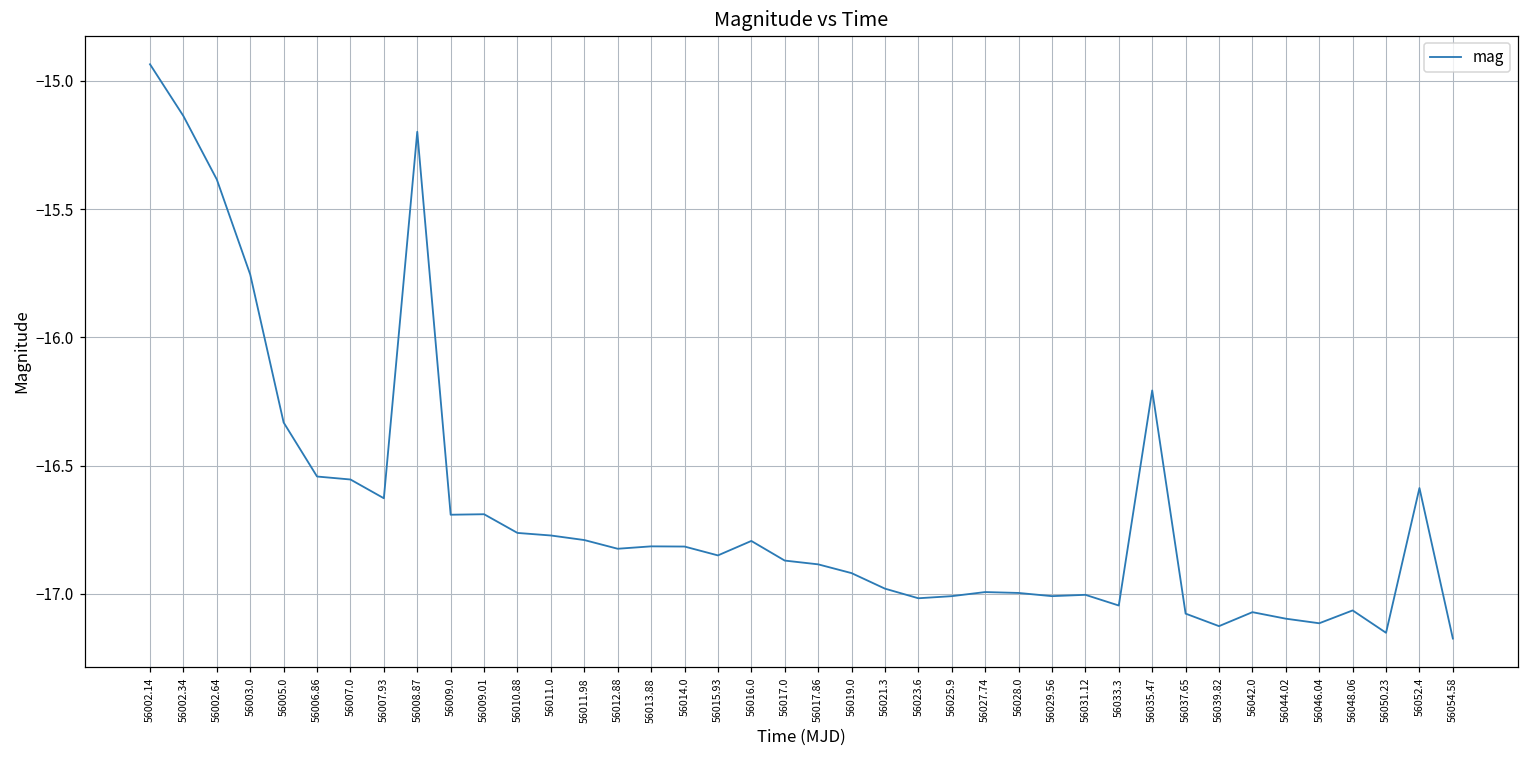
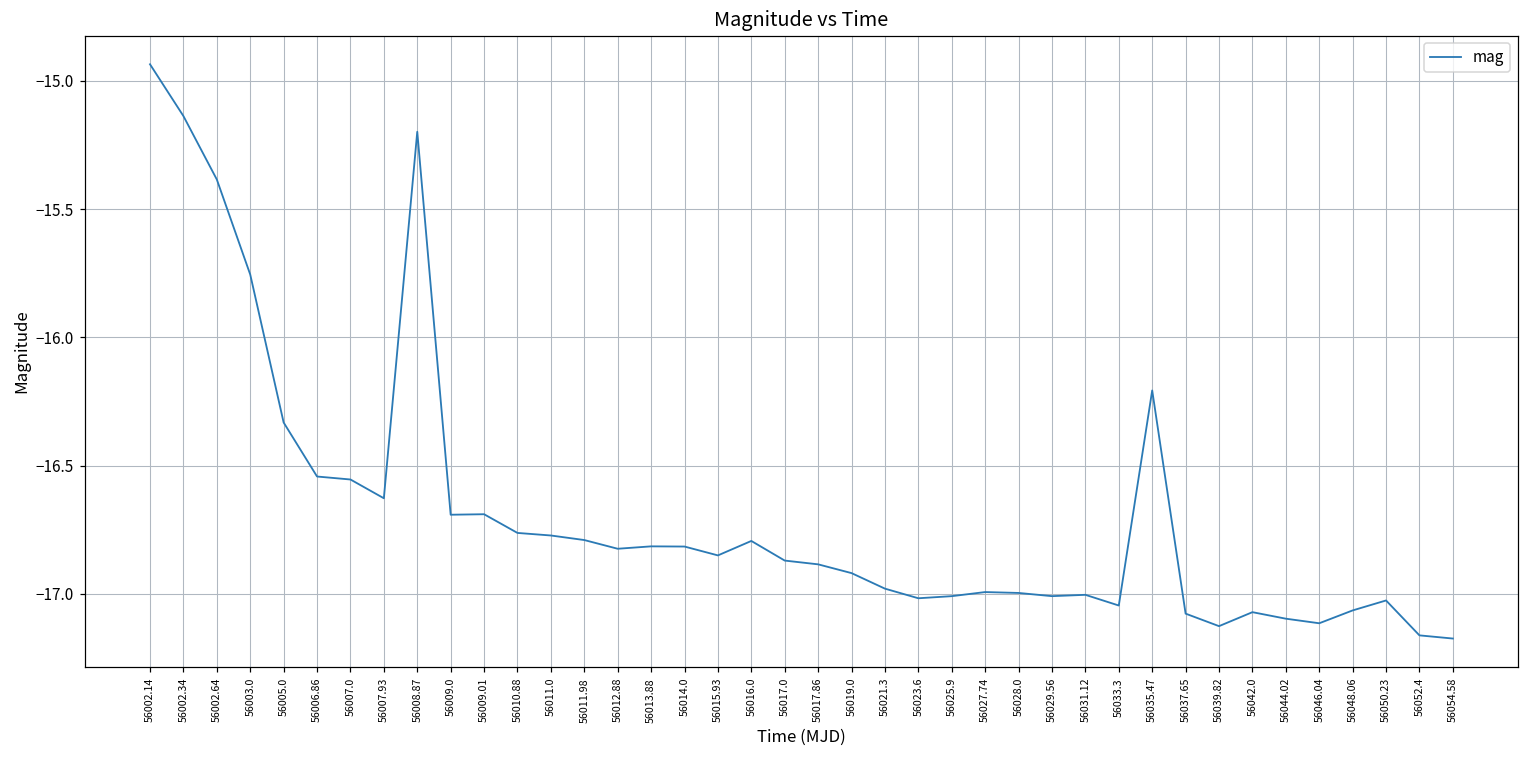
  {
    "56002.14": -14.94,
    "56002.34": -15.14,
    "56002.64": -15.38,
    "56003.0": -15.76,
    "56005.0": -16.33,
    "56006.86": -16.54,
    "56007.0": -16.55,
    "56007.93": -16.63,
    "56008.87": -15.20,
    "56009.0": -16.69,
    "56009.01": -16.69,
    "56010.88": -16.76,
    "56011.0": -16.77,
    "56011.98": -16.79,
    "56012.88": -16.82,
    "56013.88": -16.81,
    "56014.0": -16.82,
    "56015.93": -16.85,
    "56016.0": -16.79,
    "56017.0": -16.87,
    "56017.86": -16.88,
    "56019.0": -16.92,
    "56021.3": -16.98,
    "56023.6": -17.02,
    "56025.9": -17.01,
    "56027.74": -16.99,
    "56028.0": -17.00,
    "56029.56": -17.01,
    "56031.12": -17.00,
    "56033.3": -17.05,
    "56035.47": -16.21,
    "56037.65": -17.08,
    "56039.82": -17.13,
    "56042.0": -17.07,
    "56044.02": -17.10,
    "56046.04": -17.11,
    "56048.06": -17.06,
-   "56050.23": -17.15,
-   "56052.4": -16.59,
+   "56050.23": -17.03,
+   "56052.4": -17.16,
    "56054.58": -17.17
  }
